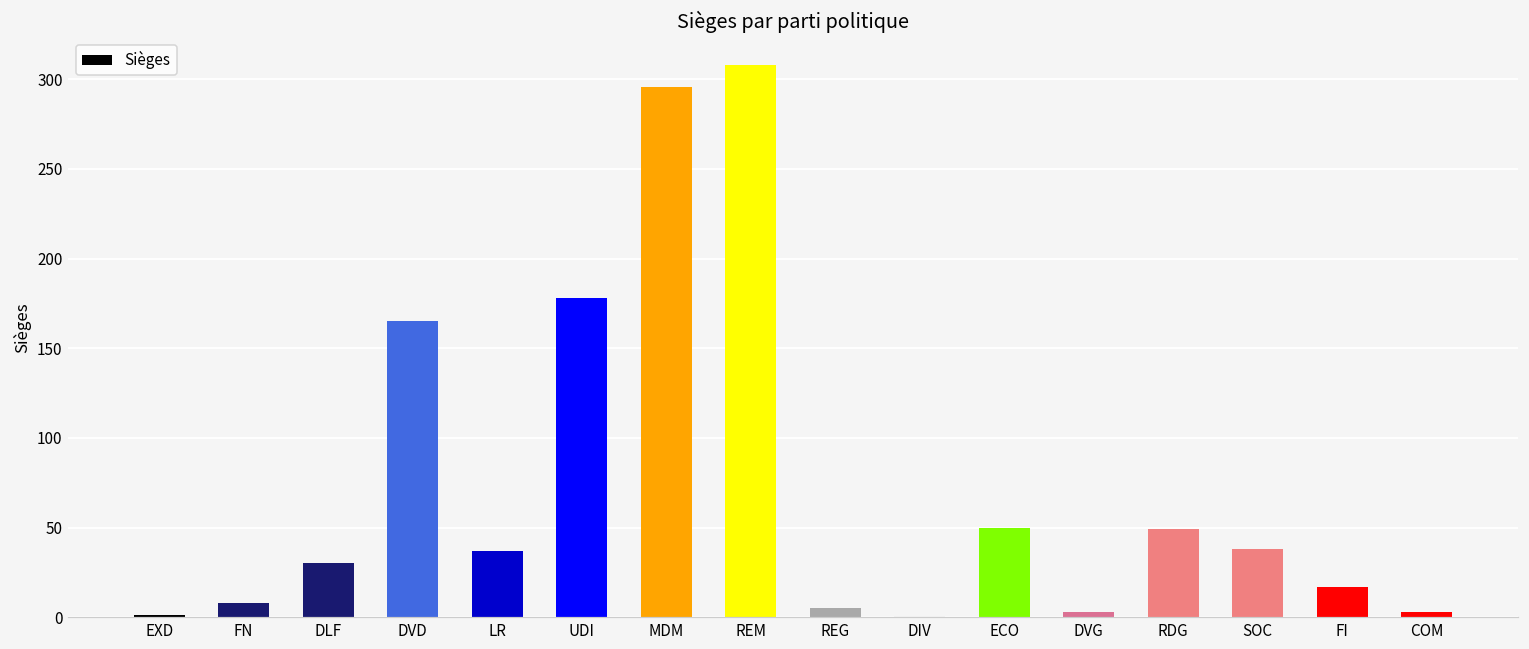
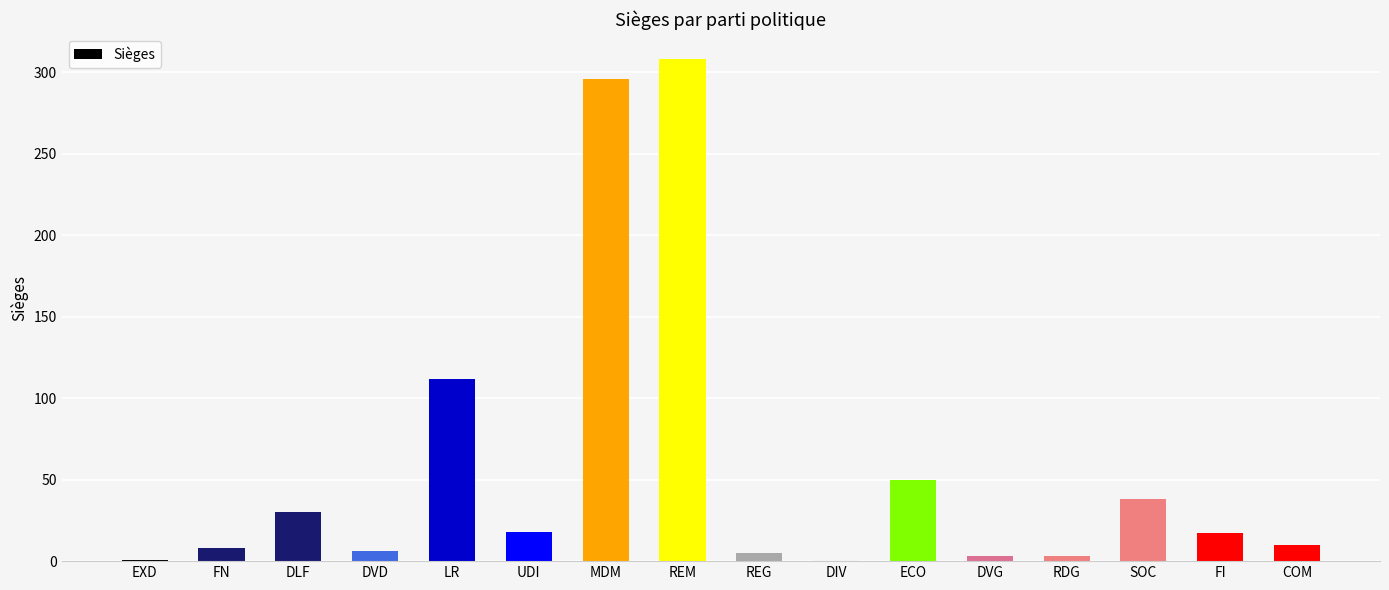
  {
    "FN": 8,
    "DLF": 30,
-   "DVD": 165,
-   "LR": 37,
-   "UDI": 178,
+   "DVD": 6,
+   "LR": 112,
+   "UDI": 18,
    "MDM": 296,
    "REM": 308,
    "REG": 5,
    "DIV": 3,
    "ECO": 50,
    "DVG": 3,
-   "RDG": 49,
+   "RDG": 3,
    "SOC": 38,
    "FI": 17,
-   "COM": 3
+   "COM": 10
  }
